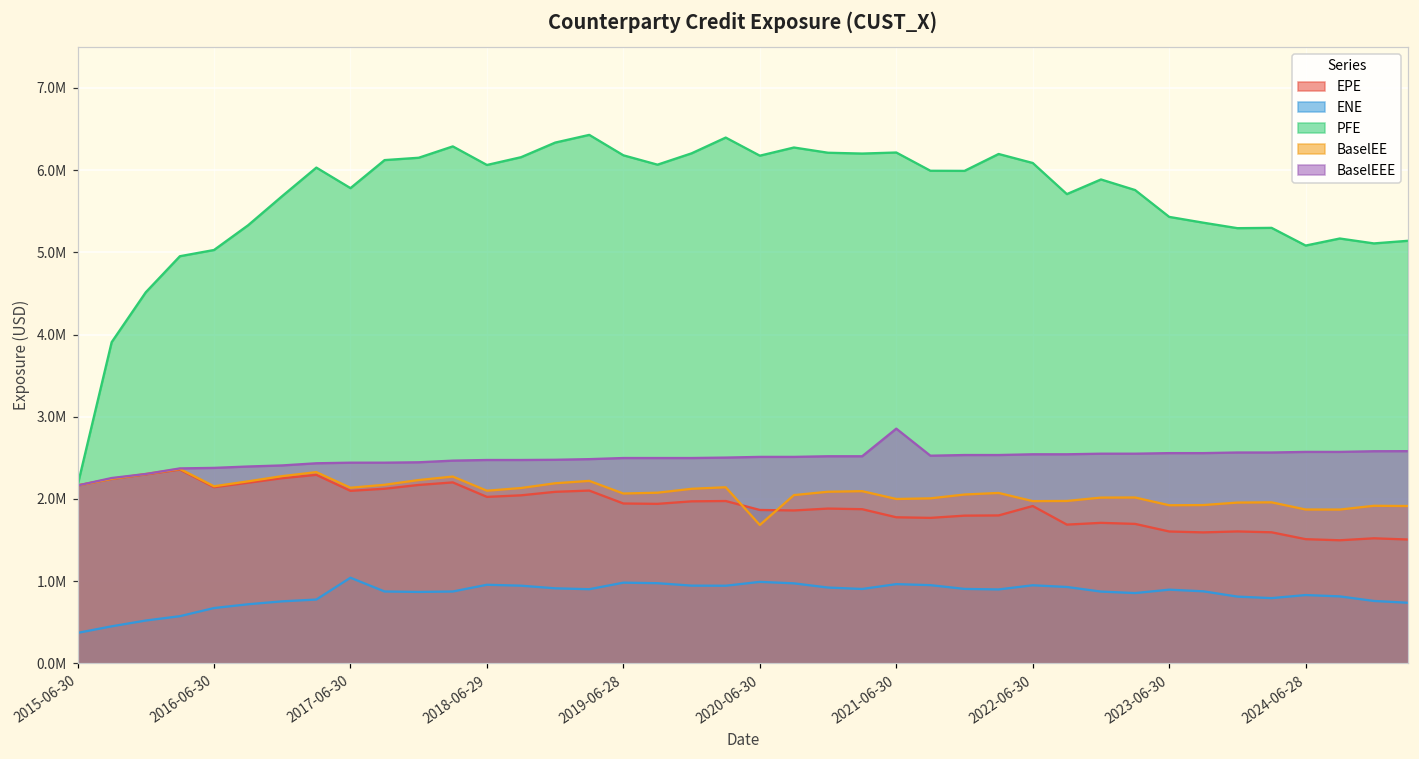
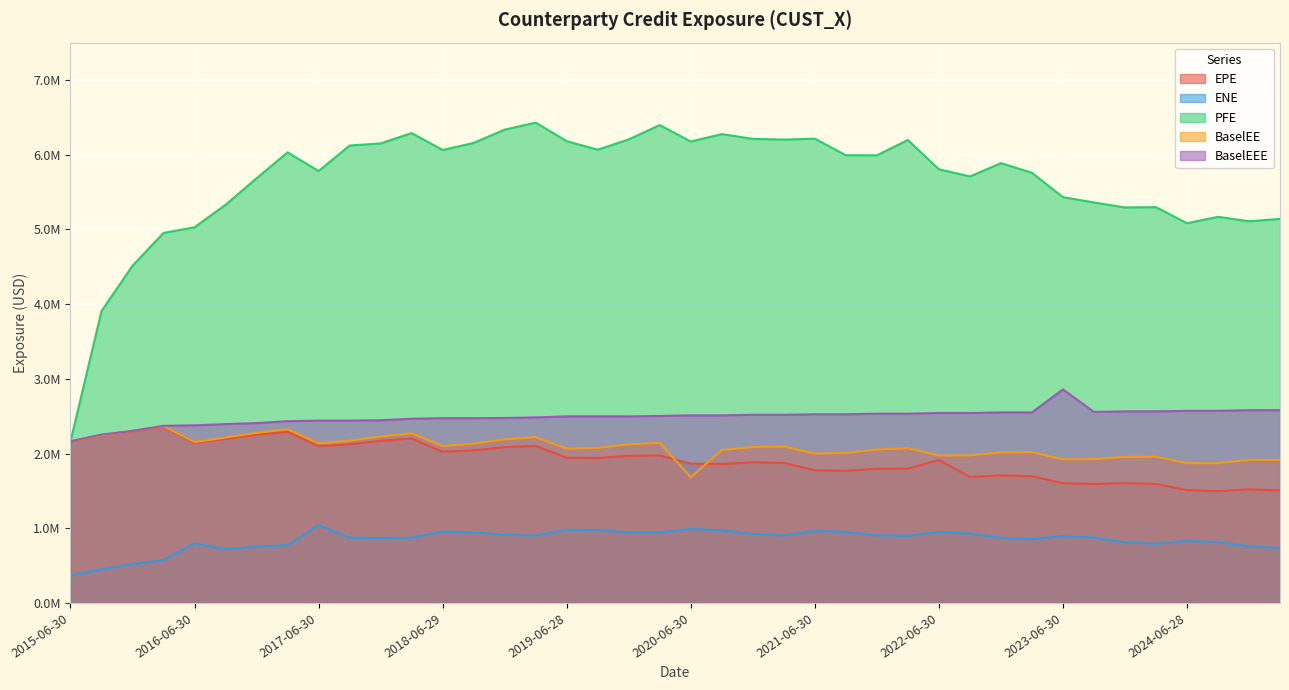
  {
    "EPE": {
      "2017-06-30": 2100000,
      "2018-06-29": 2000000,
      "2019-06-28": 1900000,
      "2020-06-30": 1900000,
      "2021-06-30": 1800000,
      "2022-06-30": 1900000,
      "2023-06-30": 1600000,
      "2024-06-28": 1500000
    },
    "ENE": {
      "2015-06-30": 400000,
-     "2016-06-30": 700000,
+     "2016-06-30": 800000,
      "2017-06-30": 1000000,
      "2018-06-29": 1000000,
      "2019-06-28": 1000000,
      "2020-06-30": 1000000,
      "2021-06-30": 1000000,
      "2022-06-30": 900000,
      "2023-06-30": 900000,
      "2024-06-28": 800000
    },
    "PFE": {
      "2016-06-30": 5000000,
      "2017-06-30": 5800000,
      "2018-06-29": 6100000,
      "2019-06-28": 6200000,
      "2020-06-30": 6200000,
      "2021-06-30": 6200000,
-     "2022-06-30": 6100000,
+     "2022-06-30": 5800000,
      "2023-06-30": 5400000,
      "2024-06-28": 5100000
    },
    "BaselEE": {
      "2017-06-30": 2100000,
      "2018-06-29": 2100000,
      "2019-06-28": 2100000,
      "2020-06-30": 1700000,
      "2021-06-30": 2000000,
      "2022-06-30": 2000000,
      "2023-06-30": 1900000,
      "2024-06-28": 1900000
    },
    "BaselEEE": {
      "2016-06-30": 2400000,
      "2017-06-30": 2400000,
      "2018-06-29": 2500000,
      "2019-06-28": 2500000,
      "2020-06-30": 2500000,
-     "2021-06-30": 2900000,
+     "2021-06-30": 2500000,
      "2022-06-30": 2500000,
-     "2023-06-30": 2600000,
+     "2023-06-30": 2900000,
      "2024-06-28": 2600000
    }
  }
